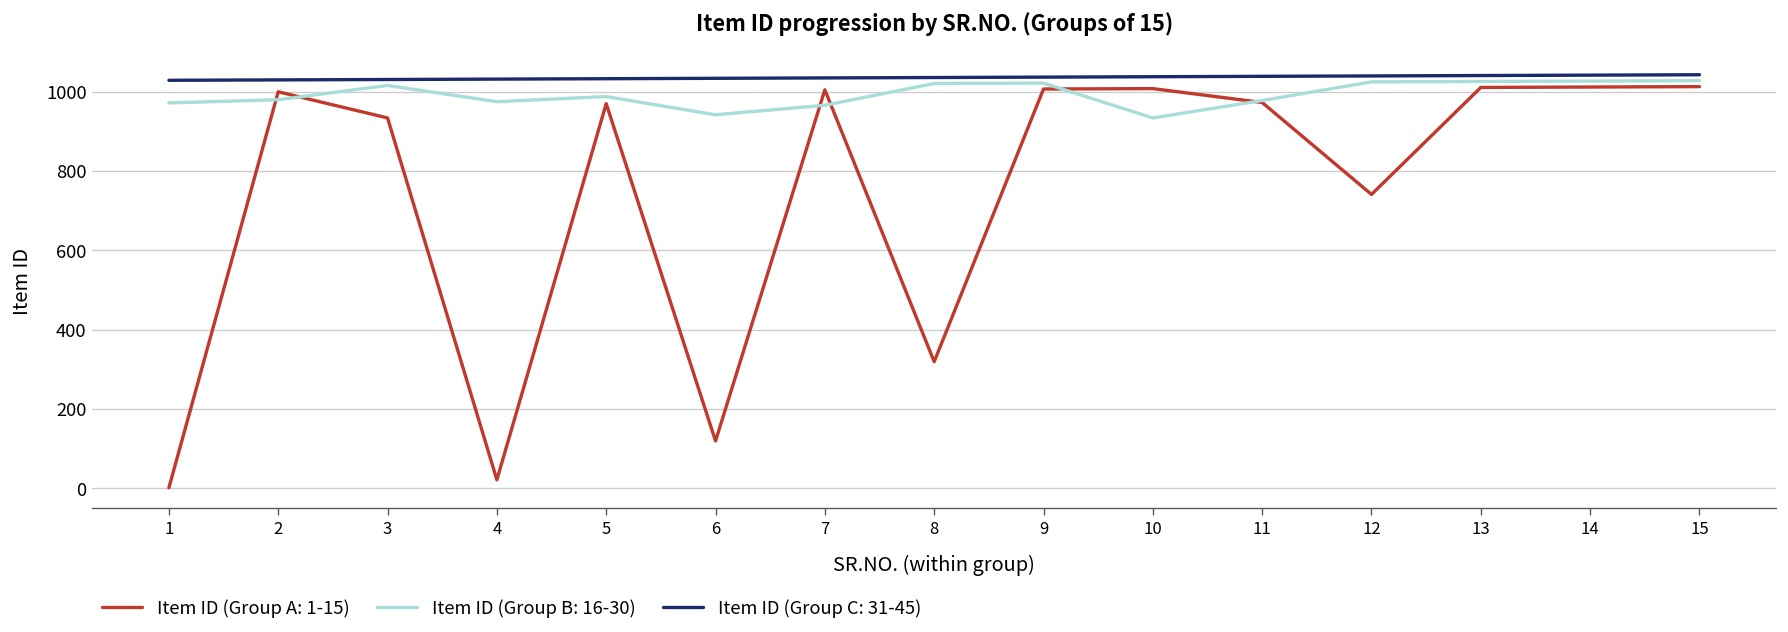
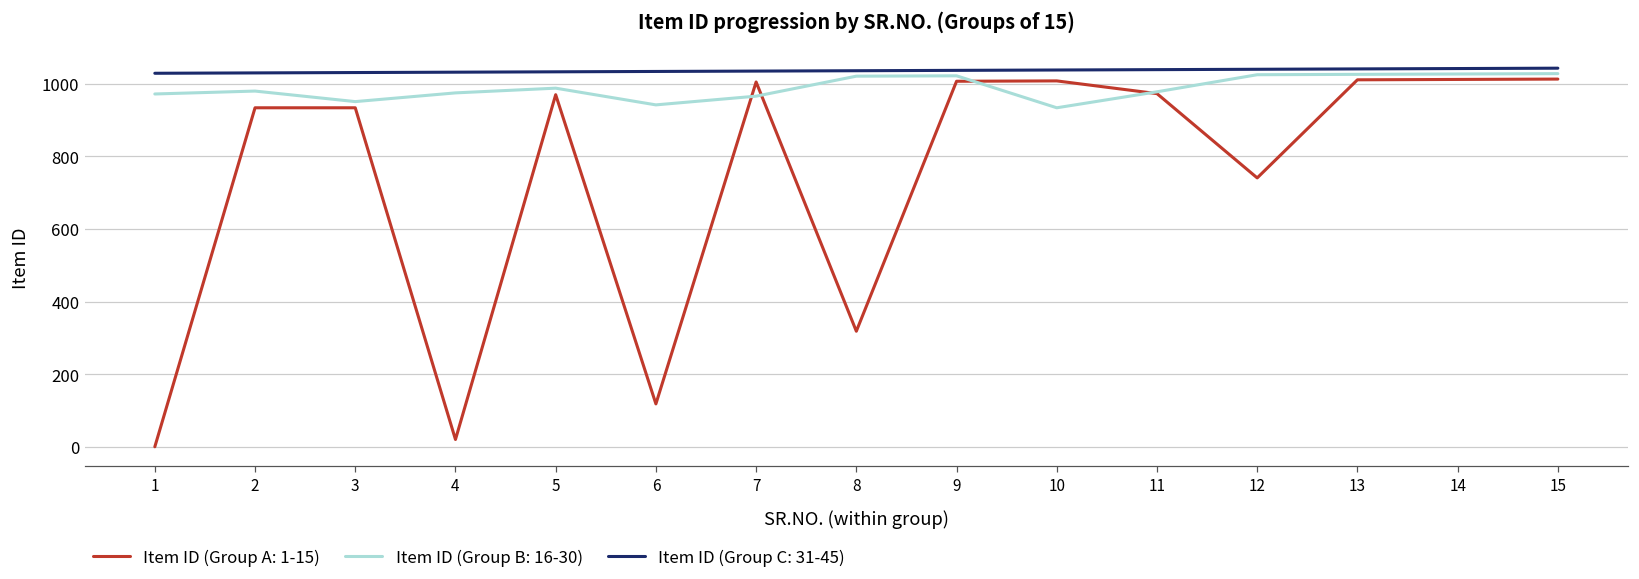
  {
    "Item ID (Group A: 1-15)": {
      "1": 0,
-     "2": 1000,
+     "2": 930,
      "3": 930,
      "4": 20,
      "5": 970,
      "6": 120,
      "7": 1010,
      "8": 320,
      "9": 1010,
      "10": 1010,
      "12": 740,
      "13": 1010,
      "14": 1010,
      "15": 1010
    },
    "Item ID (Group B: 16-30)": {
      "1": 970,
      "2": 980,
-     "3": 1020,
+     "3": 950,
      "4": 980,
      "5": 990,
      "6": 940,
      "7": 970,
      "8": 1020,
      "9": 1020,
      "10": 930,
      "12": 1030,
      "13": 1030,
      "14": 1030,
      "15": 1030
    },
    "Item ID (Group C: 31-45)": {
      "1": 1030,
      "2": 1030,
      "3": 1030,
      "4": 1030,
      "5": 1030,
      "6": 1030,
      "7": 1040,
      "8": 1040,
      "9": 1040,
      "10": 1040,
      "11": 1040,
      "12": 1040,
      "13": 1040,
      "14": 1040,
      "15": 1040
    }
  }
